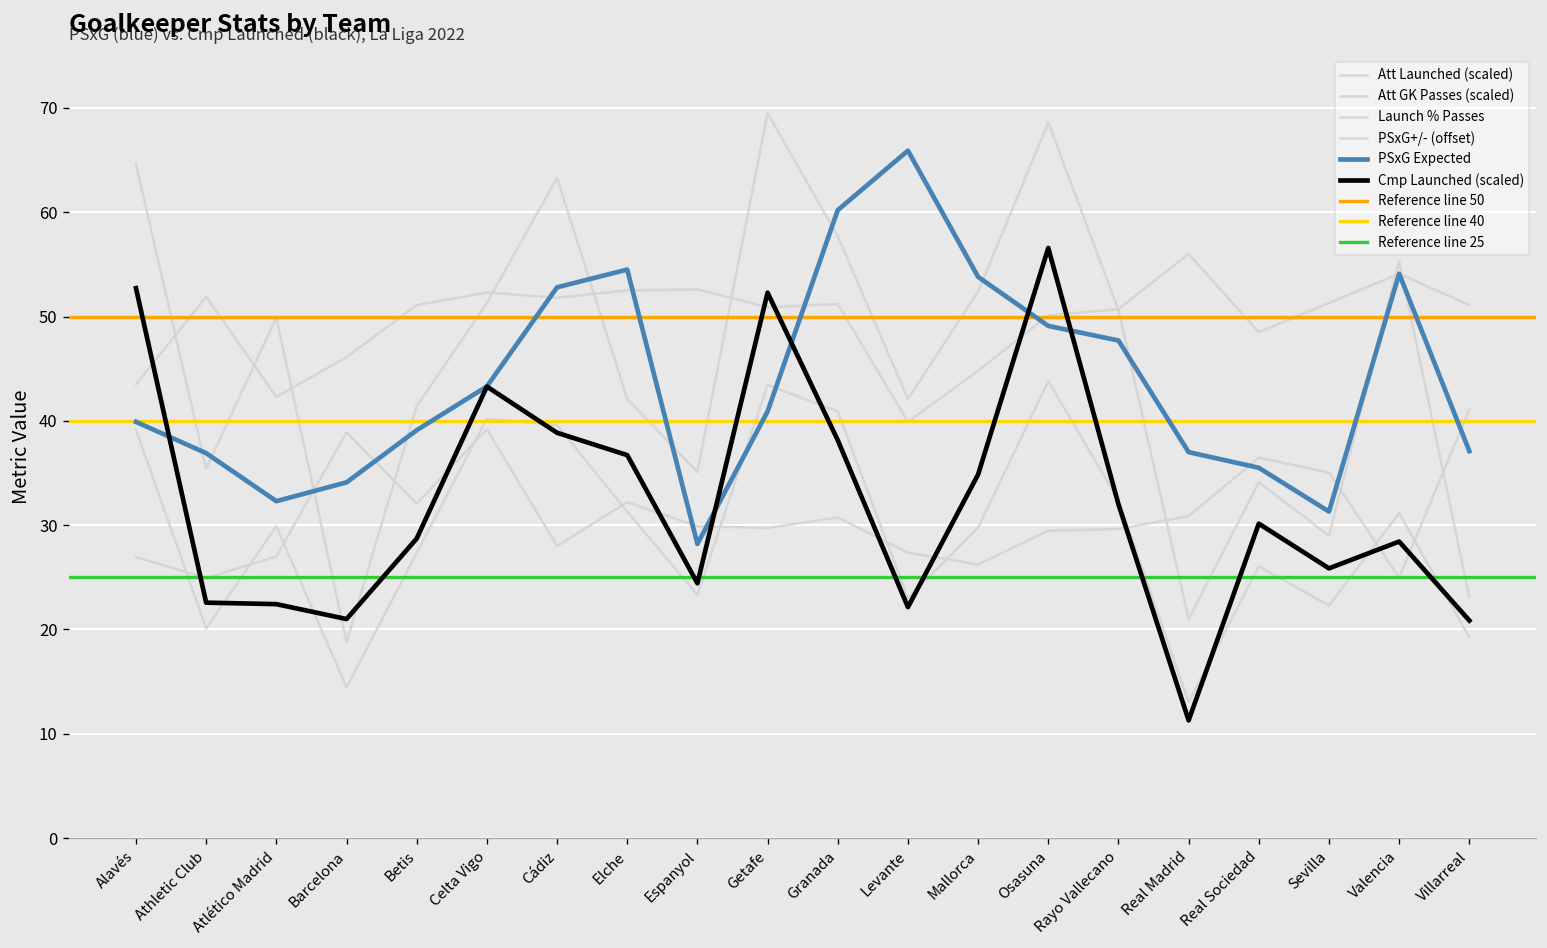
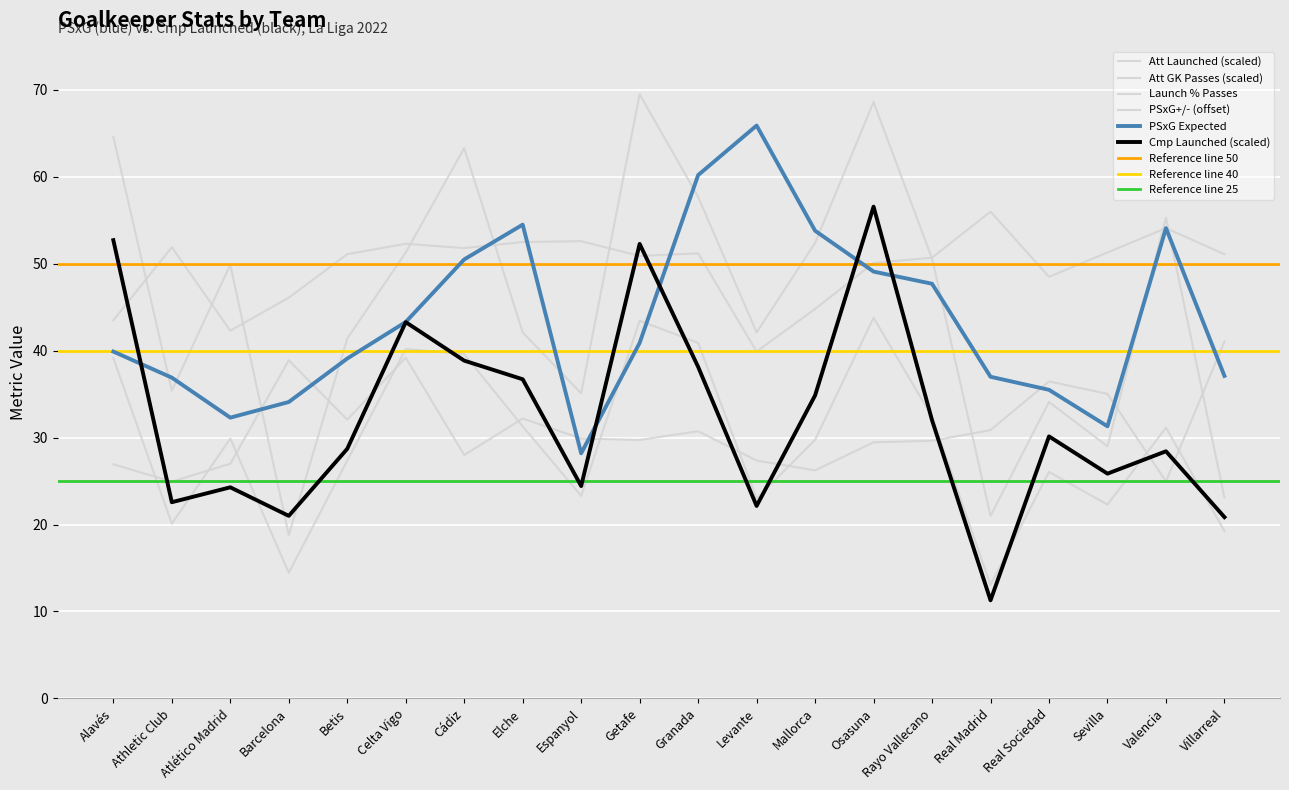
  {
    "PSxG Expected": {
      "Alavés": 40,
      "Athletic Club": 37,
      "Atlético Madrid": 32,
      "Barcelona": 34,
      "Betis": 39,
-     "Cádiz": 53,
+     "Cádiz": 51,
      "Elche": 55,
      "Espanyol": 28,
      "Getafe": 41,
      "Granada": 60,
      "Levante": 66,
      "Mallorca": 54,
      "Osasuna": 49,
      "Rayo Vallecano": 48,
      "Real Madrid": 37,
      "Real Sociedad": 36,
      "Sevilla": 31,
      "Villarreal": 37
    },
    "Cmp Launched (scaled)": {
      "Alavés": 53,
      "Athletic Club": 23,
-     "Atlético Madrid": 22,
+     "Atlético Madrid": 24,
      "Barcelona": 21,
      "Betis": 29,
      "Cádiz": 39,
      "Elche": 37,
      "Espanyol": 24,
      "Getafe": 52,
      "Granada": 38,
      "Levante": 22,
      "Mallorca": 35,
      "Osasuna": 57,
      "Rayo Vallecano": 32,
      "Real Madrid": 11,
      "Real Sociedad": 30,
      "Sevilla": 26,
      "Valencia": 28,
      "Villarreal": 21
    }
  }
